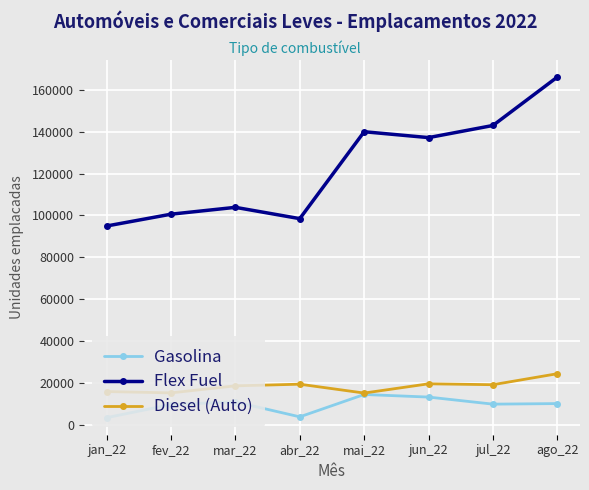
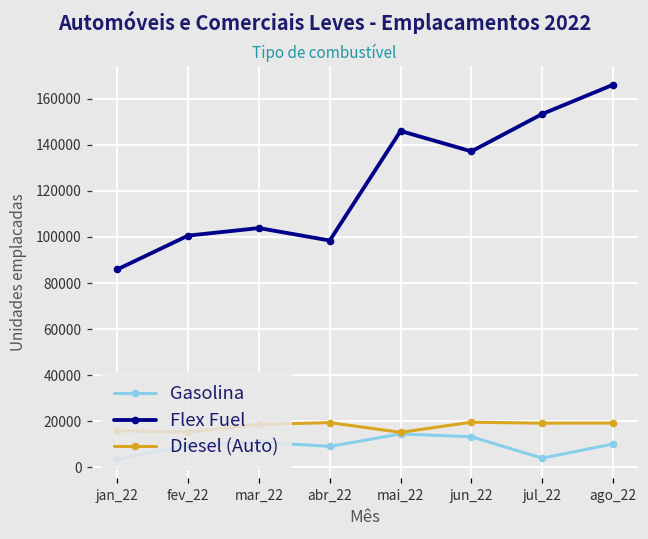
  {
    "Gasolina": {
-     "abr_22": 4000,
+     "abr_22": 9000,
      "jun_22": 13000,
-     "jul_22": 10000,
+     "jul_22": 4000,
      "ago_22": 10000
    },
    "Flex Fuel": {
-     "jan_22": 95000,
+     "jan_22": 86000,
      "fev_22": 101000,
      "mar_22": 104000,
      "abr_22": 98000,
-     "mai_22": 140000,
+     "mai_22": 146000,
      "jun_22": 137000,
-     "jul_22": 143000,
+     "jul_22": 153000,
      "ago_22": 166000
    },
    "Diesel (Auto)": {
      "abr_22": 19000,
      "jun_22": 20000,
      "jul_22": 19000,
-     "ago_22": 24000
+     "ago_22": 19000
    }
  }
